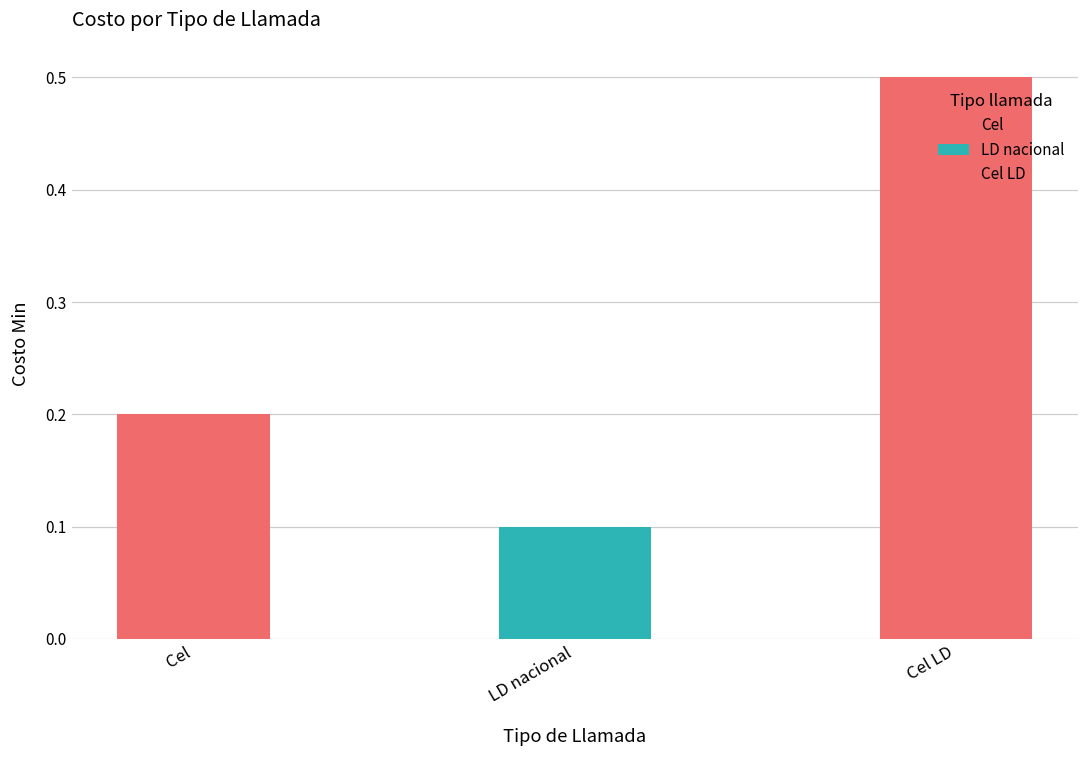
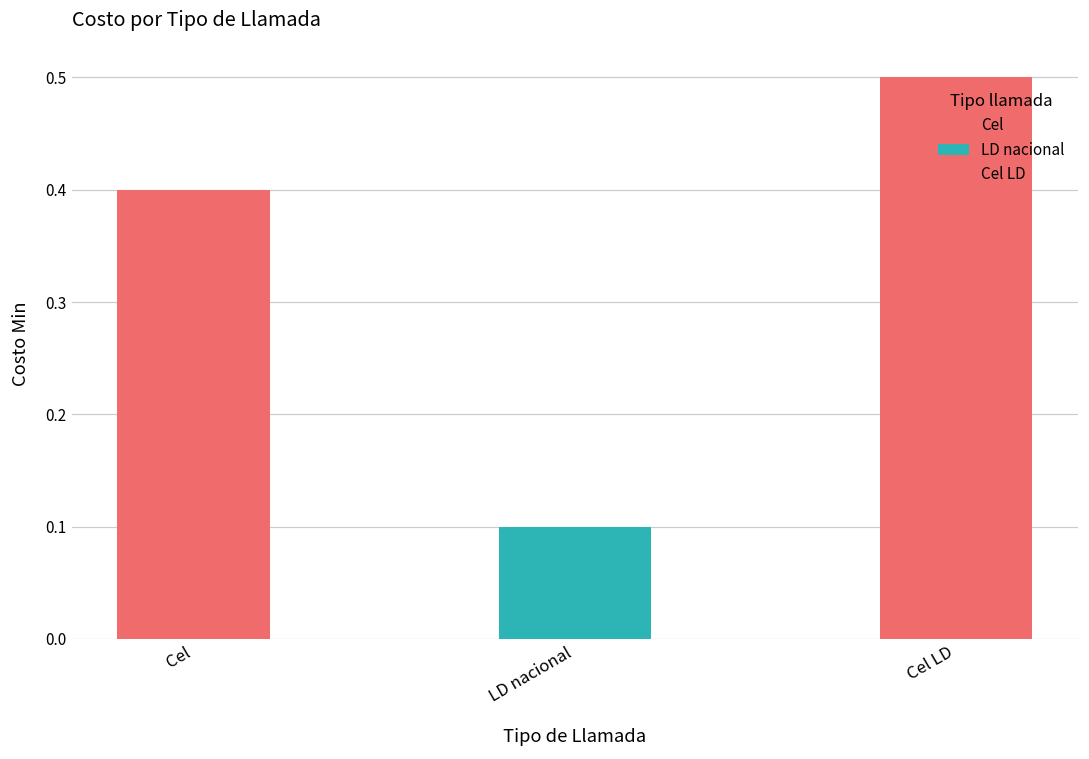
  {
-   "Cel": 0.2,
+   "Cel": 0.4,
    "LD nacional": 0.1,
    "Cel LD": 0.5
  }
